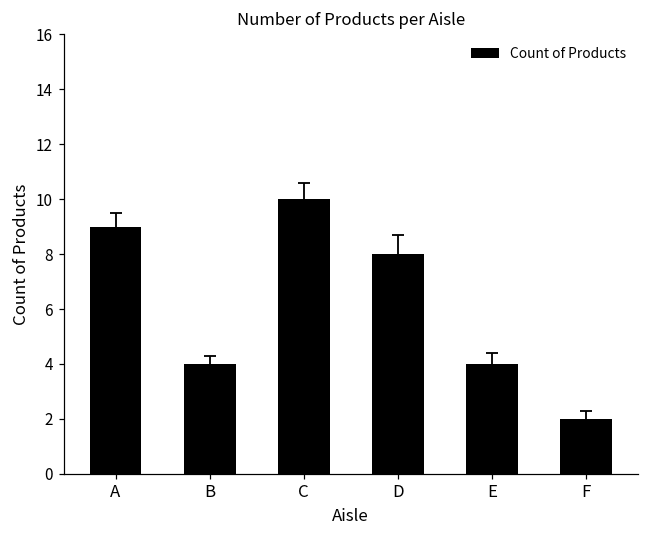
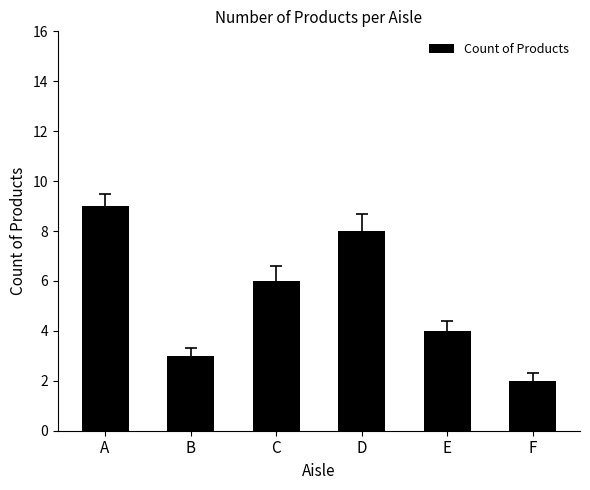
  {
    "Count of Products": {
      "A": 9,
-     "B": 4,
-     "C": 10,
+     "B": 3,
+     "C": 6,
      "D": 8,
      "E": 4,
      "F": 2
    }
  }
